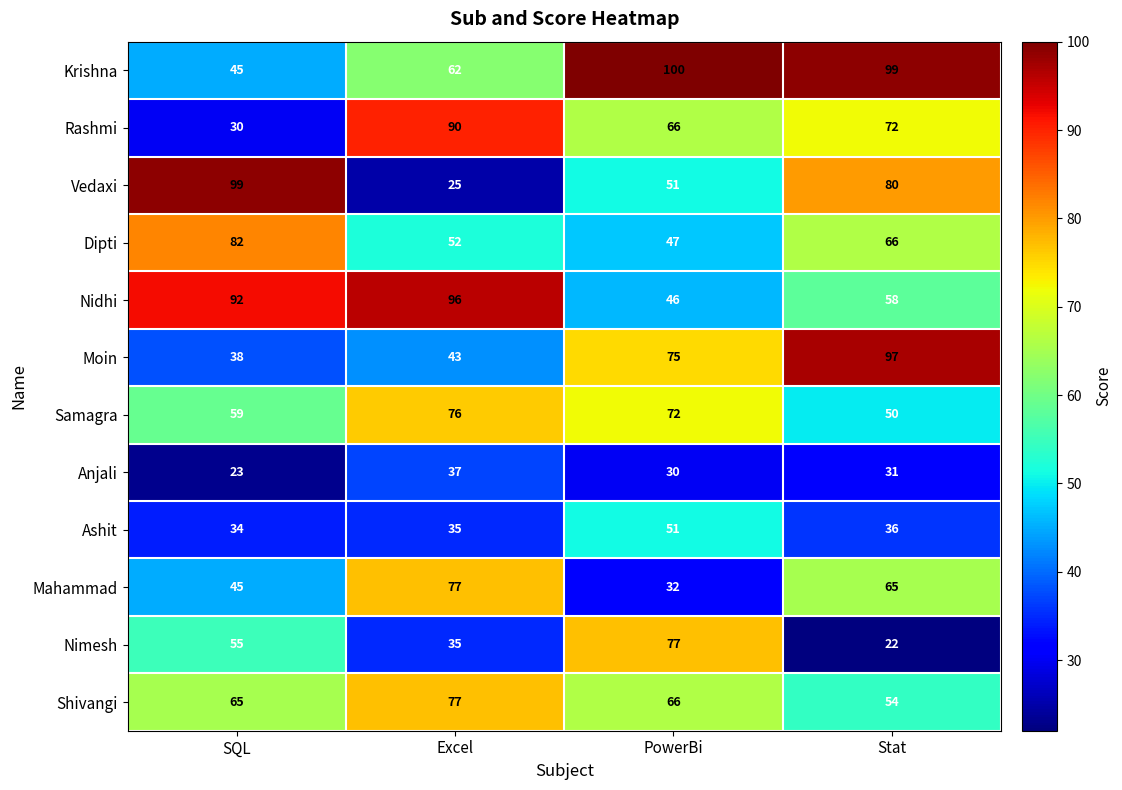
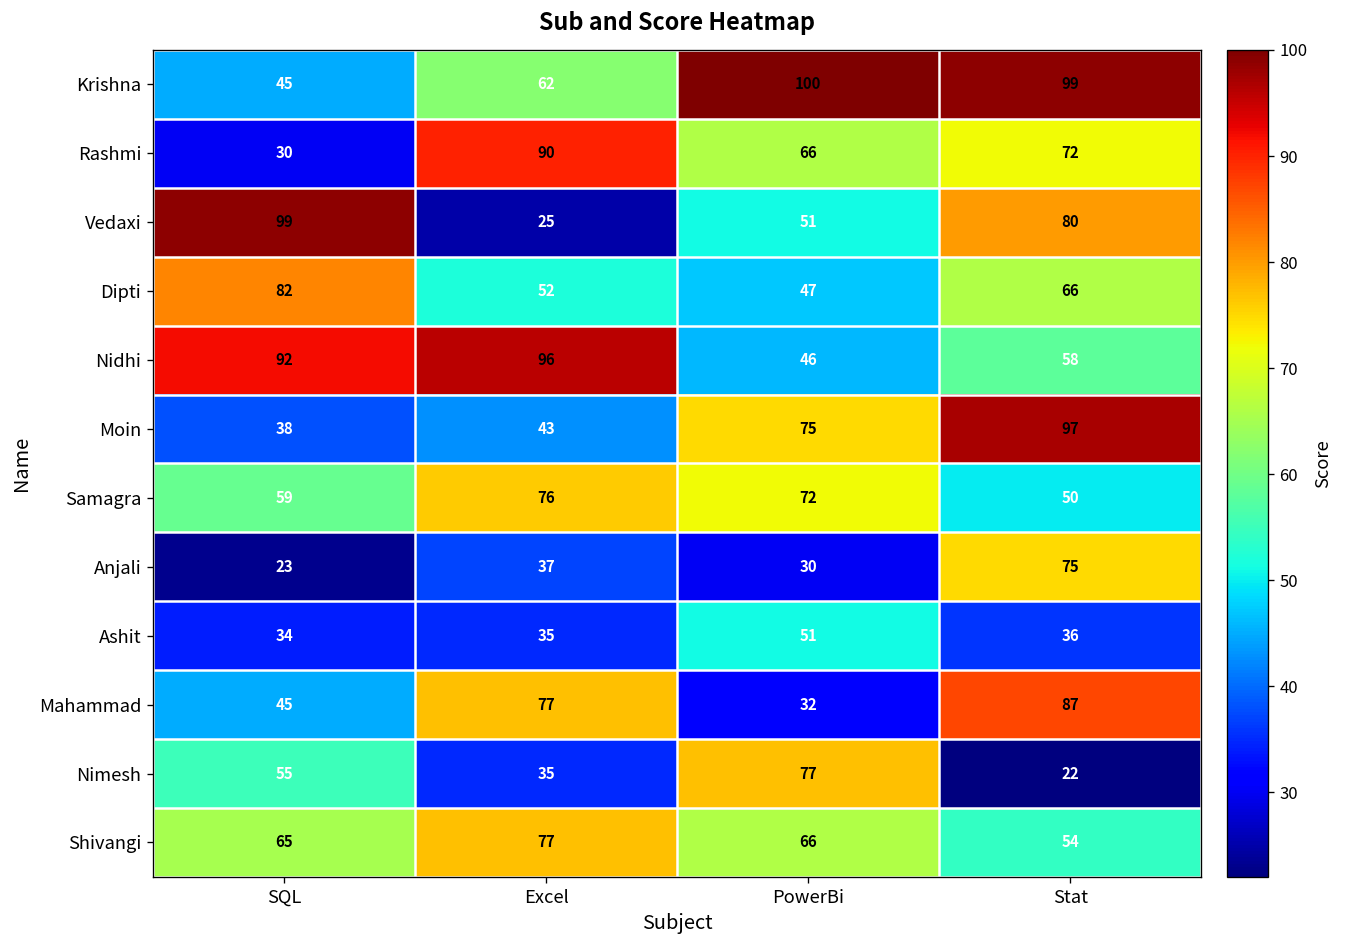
  {
    "Krishna": {
      "SQL": 45,
      "Excel": 62,
      "PowerBi": 100,
      "Stat": 99
    },
    "Rashmi": {
      "SQL": 30,
      "Excel": 90,
      "PowerBi": 66,
      "Stat": 72
    },
    "Vedaxi": {
      "SQL": 99,
      "Excel": 25,
      "PowerBi": 51,
      "Stat": 80
    },
    "Dipti": {
      "SQL": 82,
      "Excel": 52,
      "PowerBi": 47,
      "Stat": 66
    },
    "Nidhi": {
      "SQL": 92,
      "Excel": 96,
      "PowerBi": 46,
      "Stat": 58
    },
    "Moin": {
      "SQL": 38,
      "Excel": 43,
      "PowerBi": 75,
      "Stat": 97
    },
    "Samagra": {
      "SQL": 59,
      "Excel": 76,
      "PowerBi": 72,
      "Stat": 50
    },
    "Anjali": {
      "SQL": 23,
      "Excel": 37,
      "PowerBi": 30,
-     "Stat": 31
+     "Stat": 75
    },
    "Ashit": {
      "SQL": 34,
      "Excel": 35,
      "PowerBi": 51,
      "Stat": 36
    },
    "Mahammad": {
      "SQL": 45,
      "Excel": 77,
      "PowerBi": 32,
-     "Stat": 65
+     "Stat": 87
    },
    "Nimesh": {
      "SQL": 55,
      "Excel": 35,
      "PowerBi": 77,
      "Stat": 22
    },
    "Shivangi": {
      "SQL": 65,
      "Excel": 77,
      "PowerBi": 66,
      "Stat": 54
    }
  }
